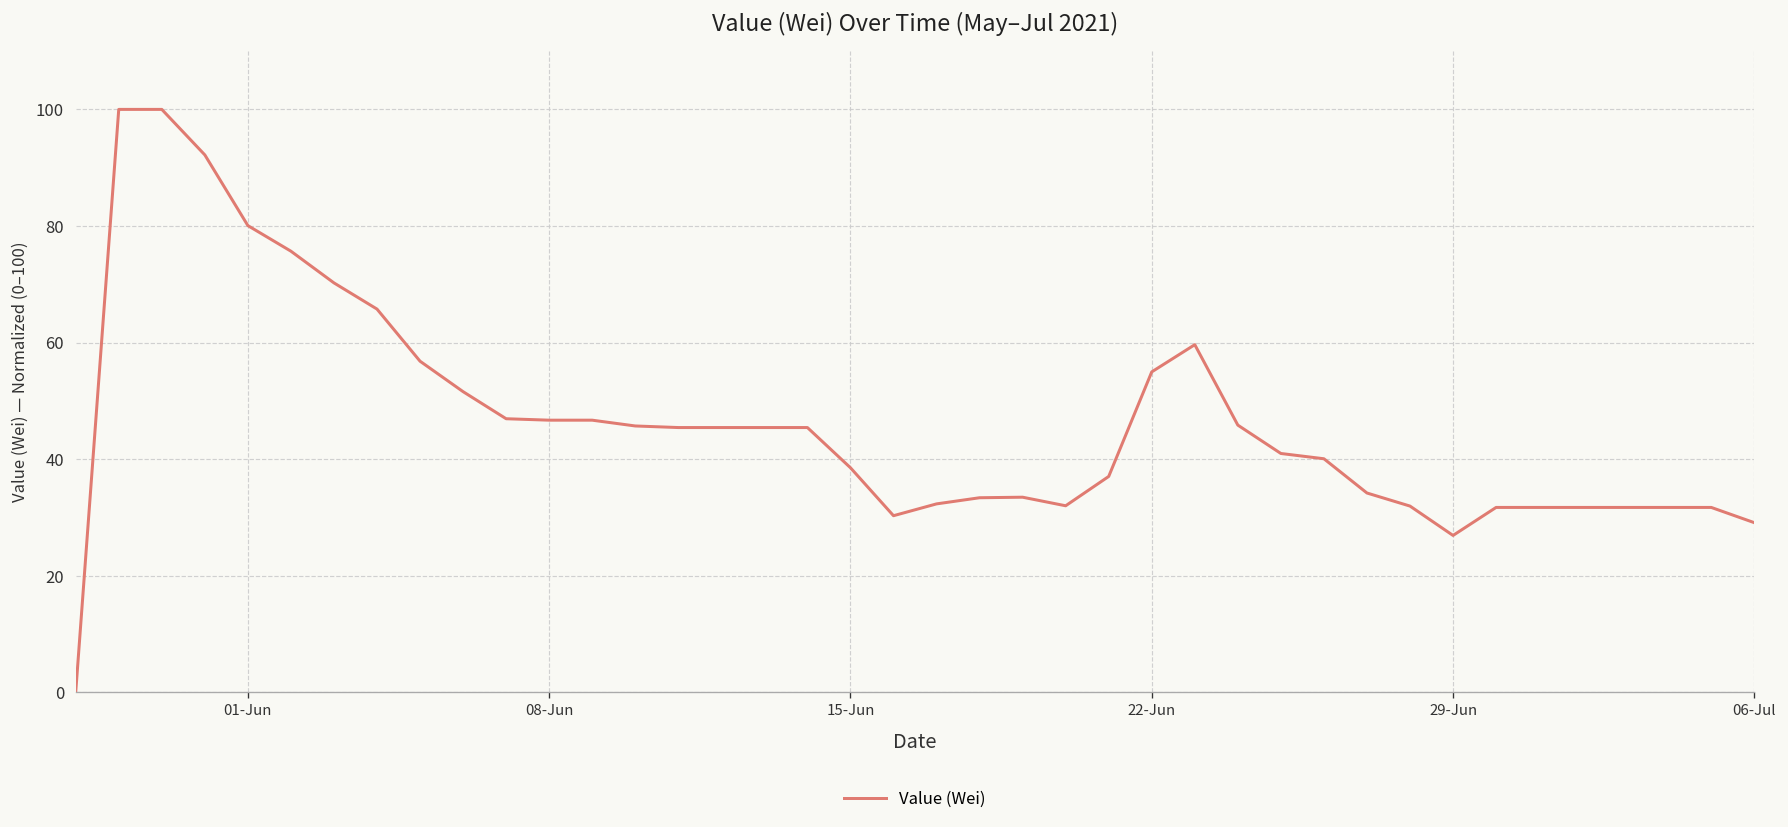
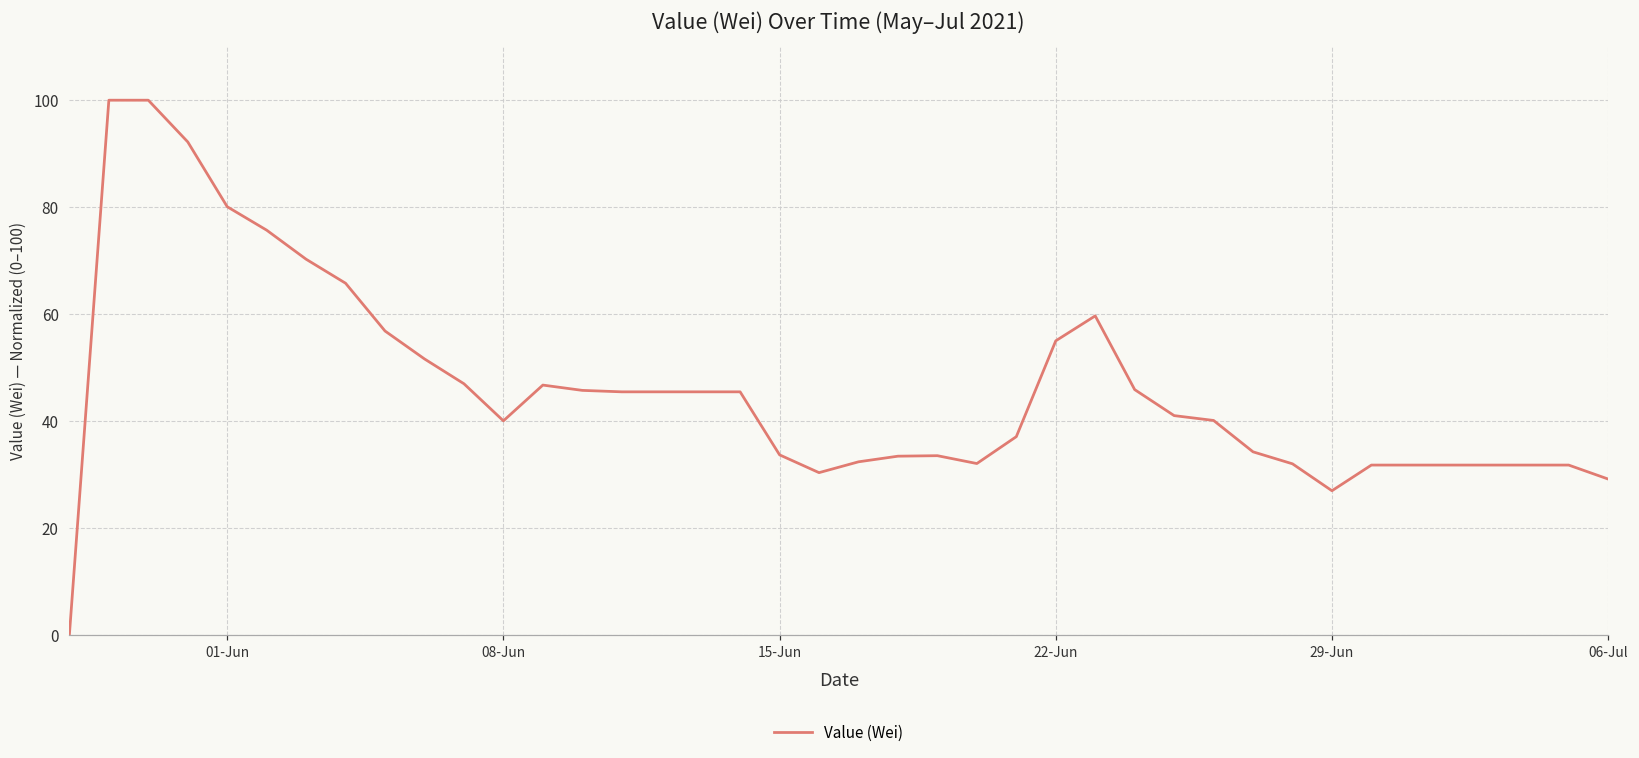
  {
    "01-Jun": 80,
-   "08-Jun": 47,
-   "15-Jun": 39,
+   "08-Jun": 40,
+   "15-Jun": 34,
    "22-Jun": 55,
    "29-Jun": 27,
    "06-Jul": 29
  }
